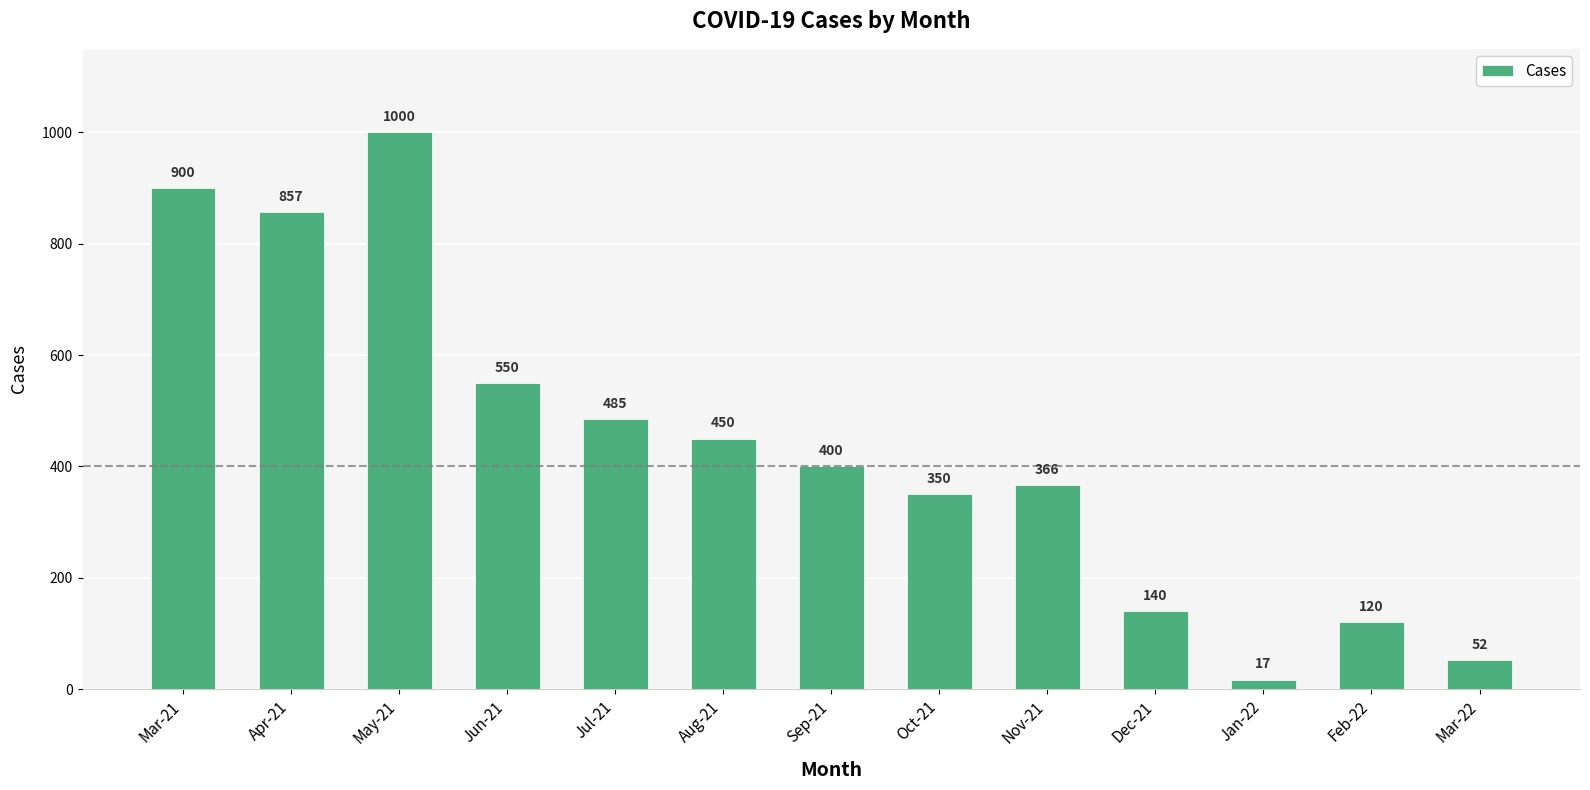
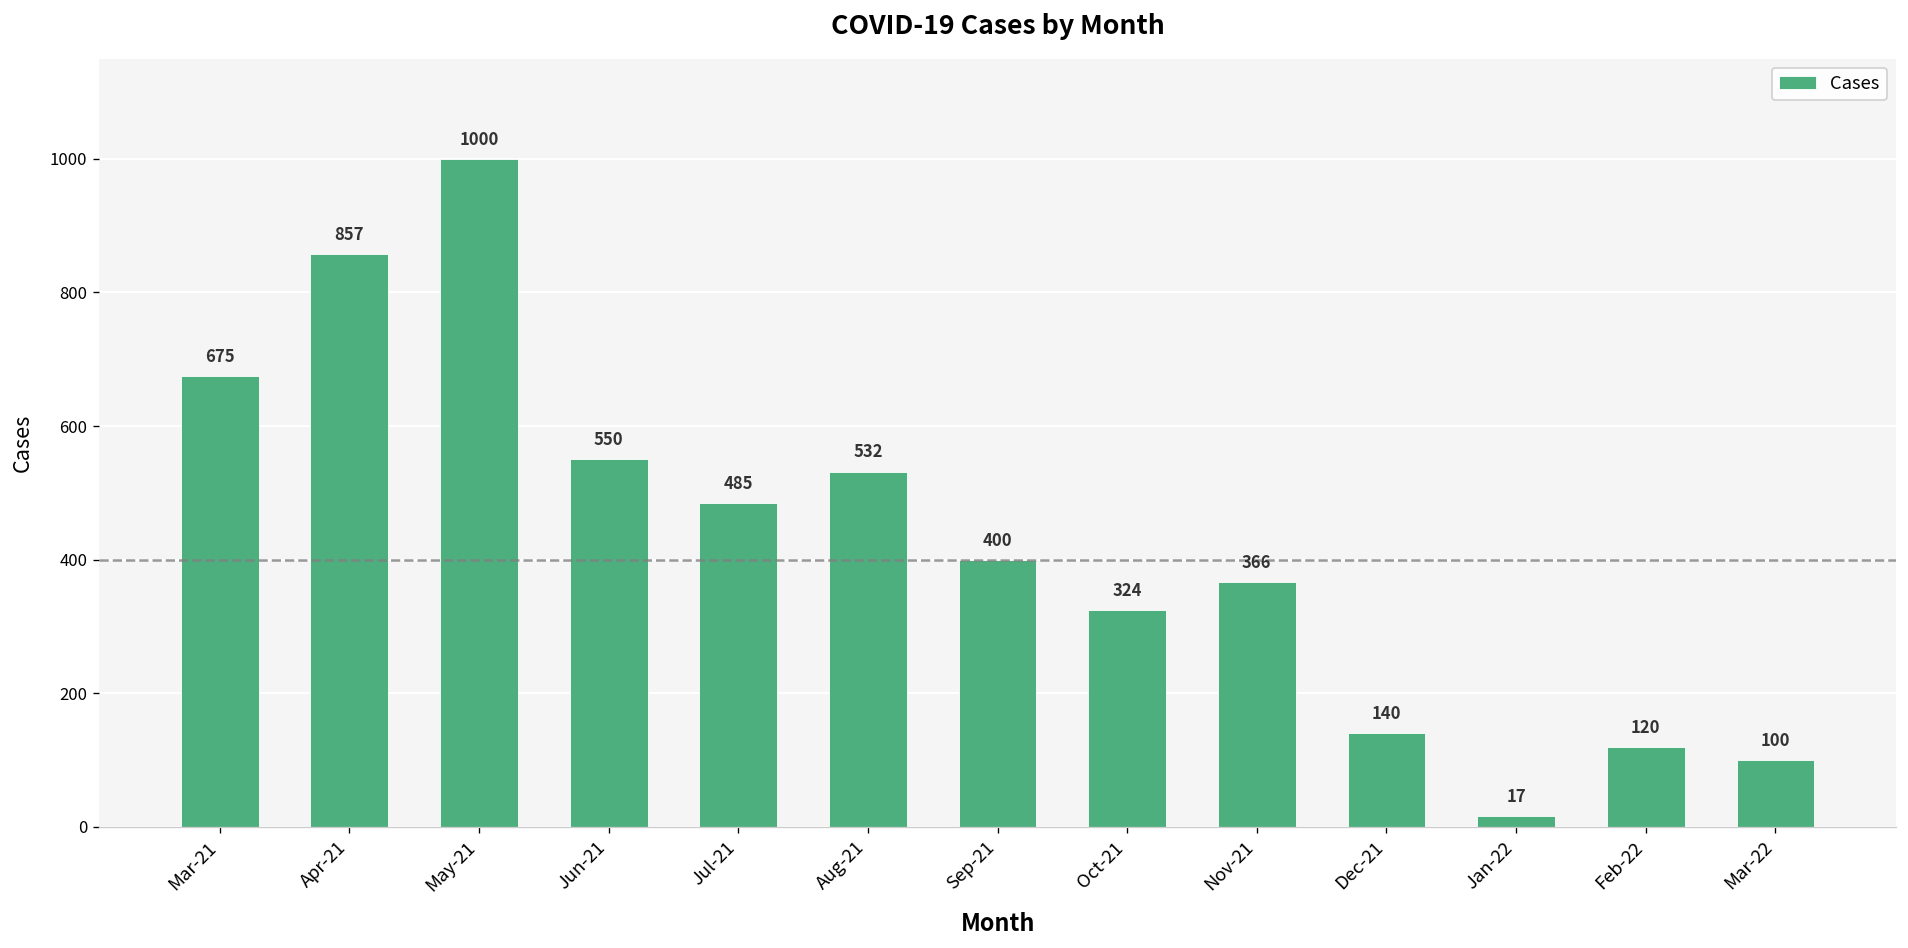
  {
-   "Mar-21": 900,
+   "Mar-21": 675,
    "Apr-21": 857,
    "May-21": 1000,
    "Jun-21": 550,
    "Jul-21": 485,
-   "Aug-21": 450,
+   "Aug-21": 532,
    "Sep-21": 400,
-   "Oct-21": 350,
+   "Oct-21": 324,
    "Nov-21": 366,
    "Dec-21": 140,
    "Jan-22": 17,
    "Feb-22": 120,
-   "Mar-22": 52
+   "Mar-22": 100
  }
